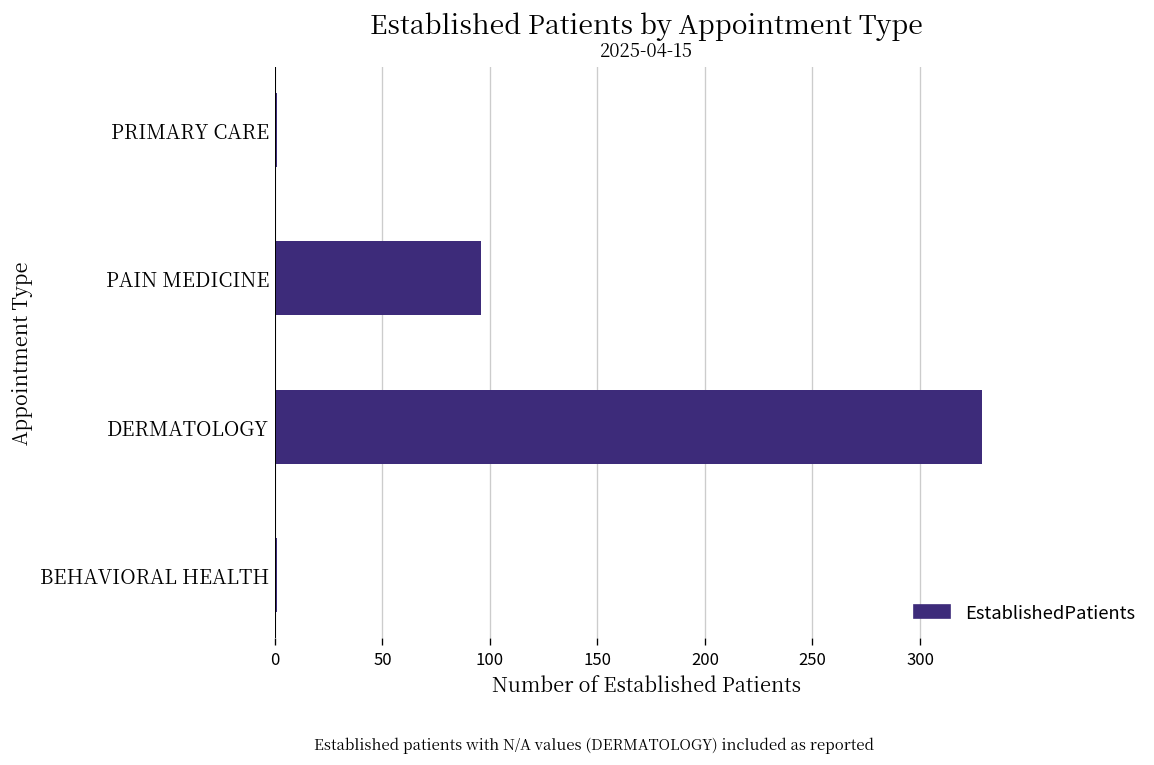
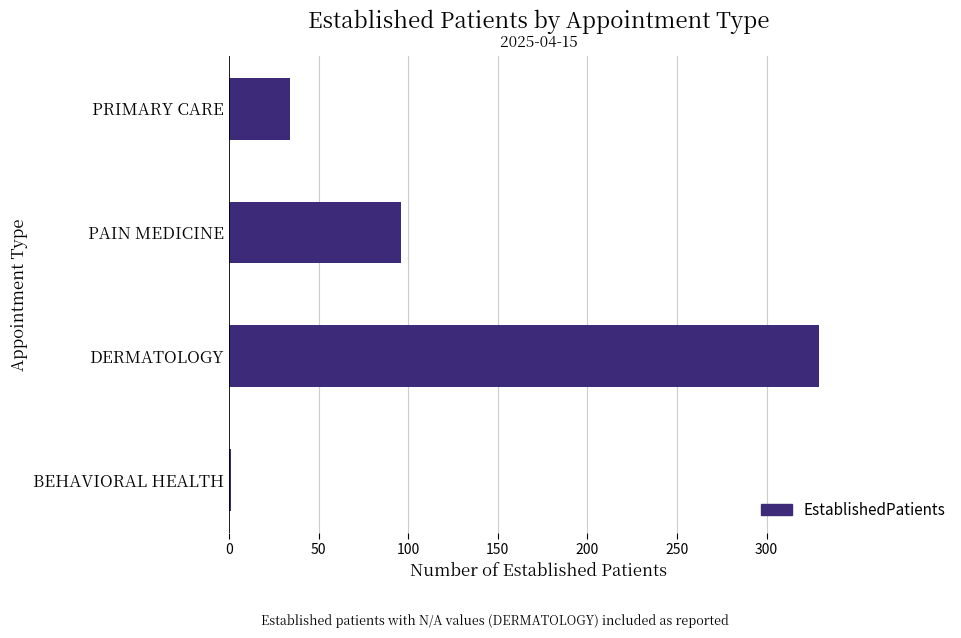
  {
-   "PRIMARY CARE": 1,
+   "PRIMARY CARE": 34,
    "PAIN MEDICINE": 96,
    "DERMATOLOGY": 329
  }
